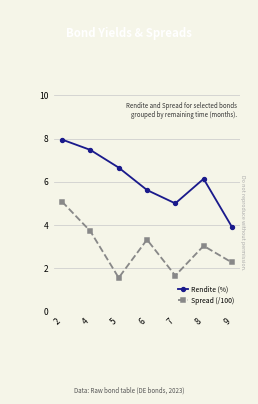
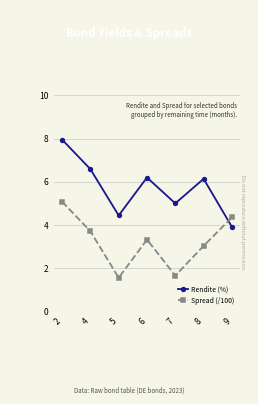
  {
    "Rendite (%)": {
      "2": 8.0,
-     "4": 7.5,
-     "5": 6.7,
-     "6": 5.6,
+     "4": 6.6,
+     "5": 4.4,
+     "6": 6.2,
      "7": 5.0,
      "8": 6.1,
      "9": 3.9
    },
    "Spread (/100)": {
      "2": 5.1,
      "4": 3.7,
      "5": 1.5,
      "6": 3.3,
      "7": 1.6,
      "8": 3.0,
-     "9": 2.3
+     "9": 4.3
    }
  }
